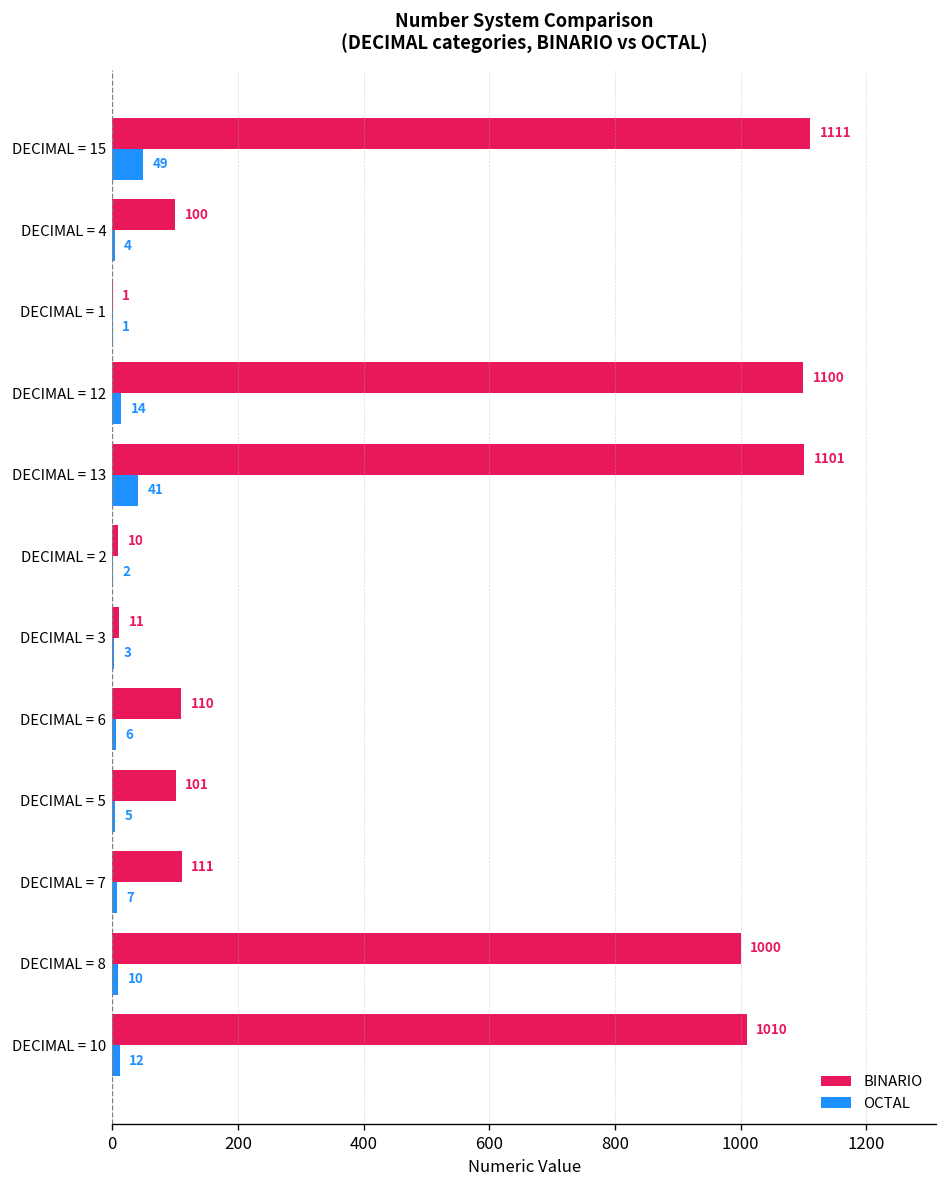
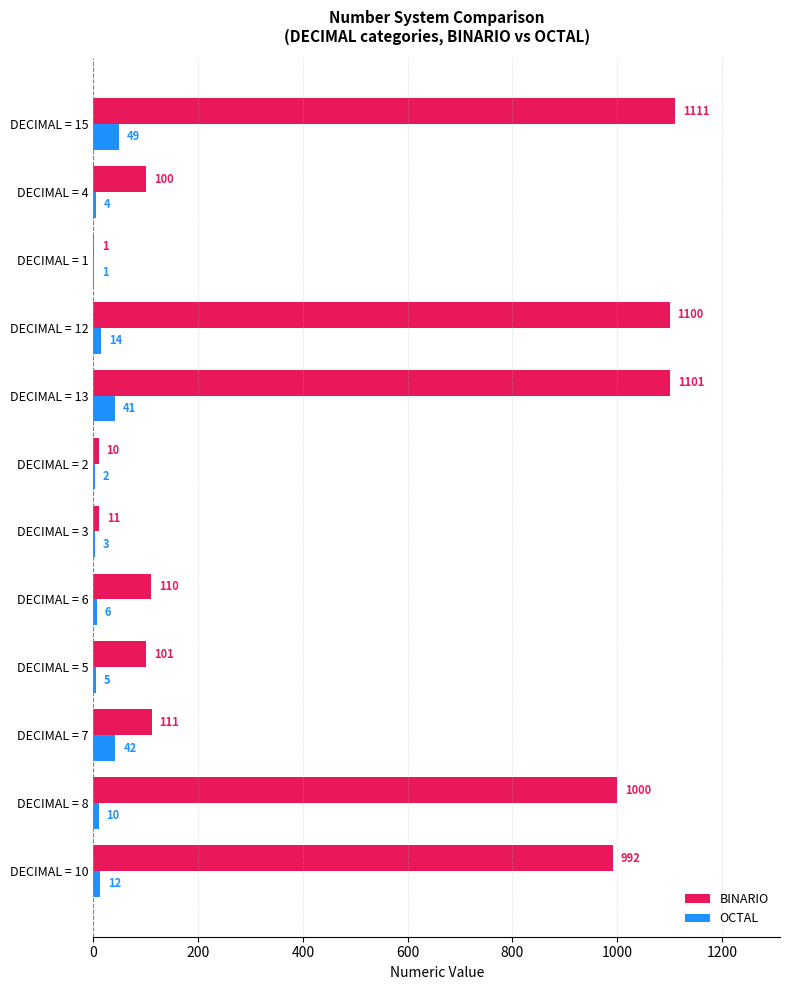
  {
    "BINARIO": {
      "DECIMAL = 15": 1111,
      "DECIMAL = 4": 100,
      "DECIMAL = 1": 1,
      "DECIMAL = 12": 1100,
      "DECIMAL = 13": 1101,
      "DECIMAL = 2": 10,
      "DECIMAL = 3": 11,
      "DECIMAL = 6": 110,
      "DECIMAL = 5": 101,
      "DECIMAL = 7": 111,
      "DECIMAL = 8": 1000,
-     "DECIMAL = 10": 1010
+     "DECIMAL = 10": 992
    },
    "OCTAL": {
      "DECIMAL = 15": 49,
      "DECIMAL = 4": 4,
      "DECIMAL = 1": 1,
      "DECIMAL = 12": 14,
      "DECIMAL = 13": 41,
      "DECIMAL = 2": 2,
      "DECIMAL = 3": 3,
      "DECIMAL = 6": 6,
      "DECIMAL = 5": 5,
-     "DECIMAL = 7": 7,
+     "DECIMAL = 7": 42,
      "DECIMAL = 8": 10,
      "DECIMAL = 10": 12
    }
  }
